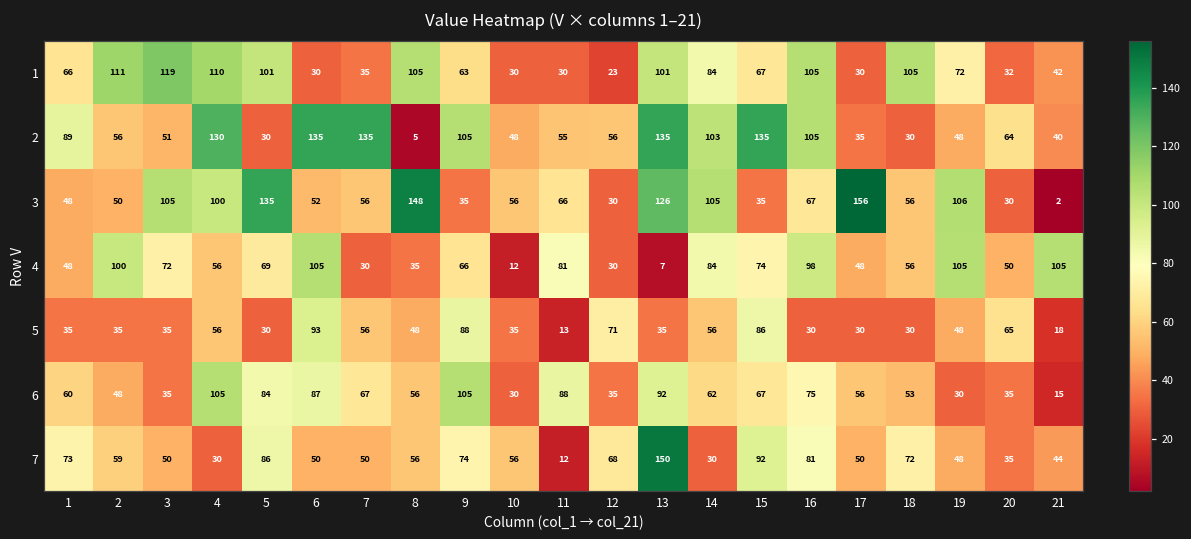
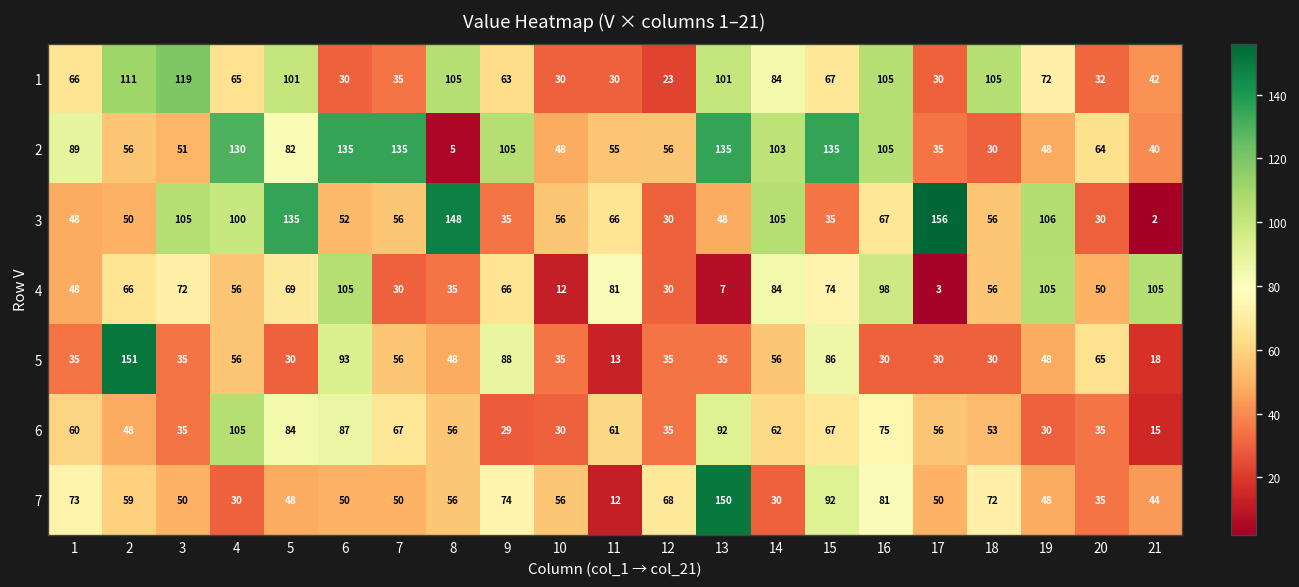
  {
    "1": {
      "1": 66,
      "2": 111,
      "3": 119,
-     "4": 110,
+     "4": 65,
      "5": 101,
      "6": 30,
      "7": 35,
      "8": 105,
      "9": 63,
      "10": 30,
      "11": 30,
      "12": 23,
      "13": 101,
      "14": 84,
      "15": 67,
      "16": 105,
      "17": 30,
      "18": 105,
      "19": 72,
      "20": 32,
      "21": 42
    },
    "2": {
      "1": 89,
      "2": 56,
      "3": 51,
      "4": 130,
-     "5": 30,
+     "5": 82,
      "6": 135,
      "7": 135,
      "8": 5,
      "9": 105,
      "10": 48,
      "11": 55,
      "12": 56,
      "13": 135,
      "14": 103,
      "15": 135,
      "16": 105,
      "17": 35,
      "18": 30,
      "19": 48,
      "20": 64,
      "21": 40
    },
    "3": {
      "1": 48,
      "2": 50,
      "3": 105,
      "4": 100,
      "5": 135,
      "6": 52,
      "7": 56,
      "8": 148,
      "9": 35,
      "10": 56,
      "11": 66,
      "12": 30,
-     "13": 126,
+     "13": 48,
      "14": 105,
      "15": 35,
      "16": 67,
      "17": 156,
      "18": 56,
      "19": 106,
      "20": 30,
      "21": 2
    },
    "4": {
      "1": 48,
-     "2": 100,
+     "2": 66,
      "3": 72,
      "4": 56,
      "5": 69,
      "6": 105,
      "7": 30,
      "8": 35,
      "9": 66,
      "10": 12,
      "11": 81,
      "12": 30,
      "13": 7,
      "14": 84,
      "15": 74,
      "16": 98,
-     "17": 48,
+     "17": 3,
      "18": 56,
      "19": 105,
      "20": 50,
      "21": 105
    },
    "5": {
      "1": 35,
-     "2": 35,
+     "2": 151,
      "3": 35,
      "4": 56,
      "5": 30,
      "6": 93,
      "7": 56,
      "8": 48,
      "9": 88,
      "10": 35,
      "11": 13,
-     "12": 71,
+     "12": 35,
      "13": 35,
      "14": 56,
      "15": 86,
      "16": 30,
      "17": 30,
      "18": 30,
      "19": 48,
      "20": 65,
      "21": 18
    },
    "6": {
      "1": 60,
      "2": 48,
      "3": 35,
      "4": 105,
      "5": 84,
      "6": 87,
      "7": 67,
      "8": 56,
-     "9": 105,
+     "9": 29,
      "10": 30,
-     "11": 88,
+     "11": 61,
      "12": 35,
      "13": 92,
      "14": 62,
      "15": 67,
      "16": 75,
      "17": 56,
      "18": 53,
      "19": 30,
      "20": 35,
      "21": 15
    },
    "7": {
      "1": 73,
      "2": 59,
      "3": 50,
      "4": 30,
-     "5": 86,
+     "5": 48,
      "6": 50,
      "7": 50,
      "8": 56,
      "9": 74,
      "10": 56,
      "11": 12,
      "12": 68,
      "13": 150,
      "14": 30,
      "15": 92,
      "16": 81,
      "17": 50,
      "18": 72,
      "19": 48,
      "20": 35,
      "21": 44
    }
  }
